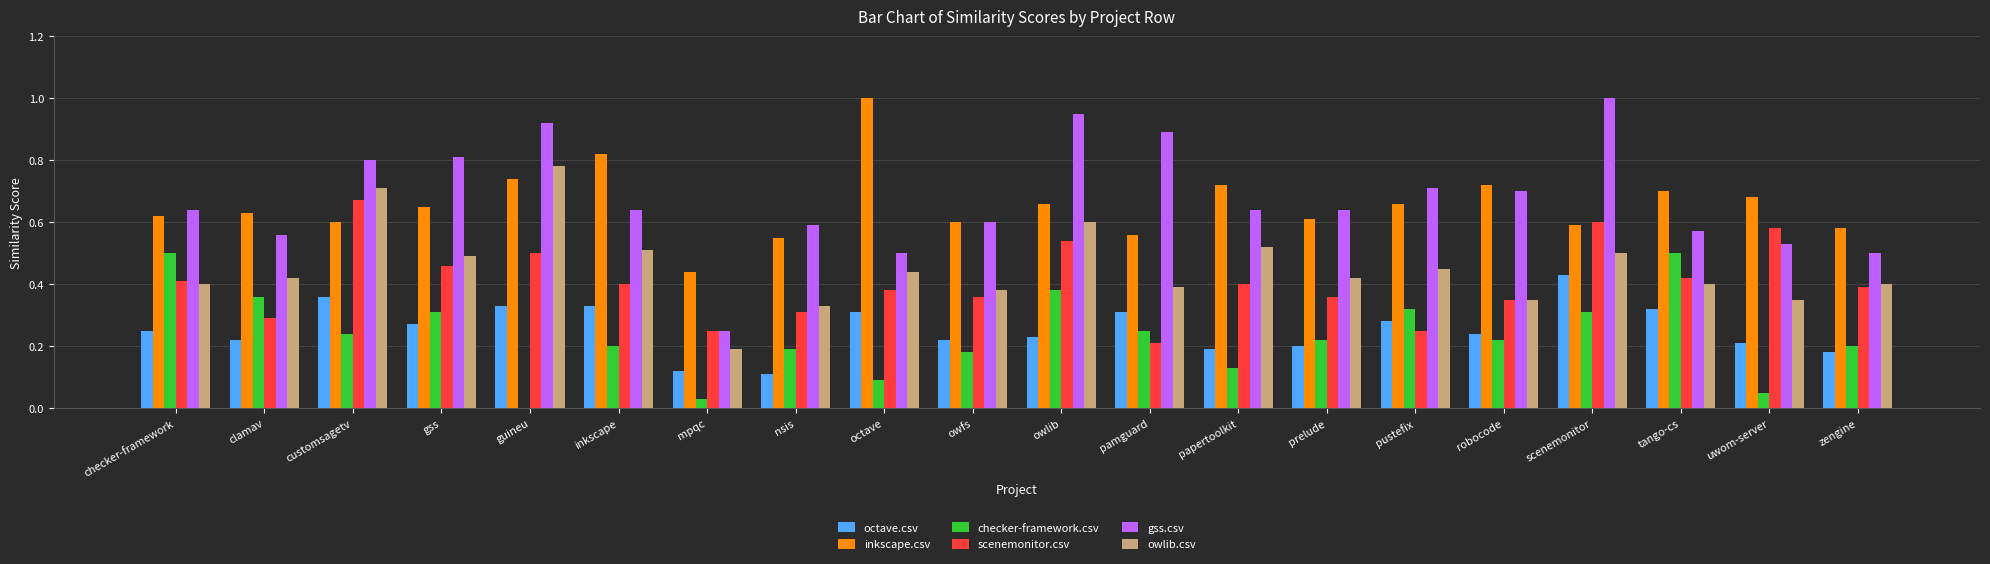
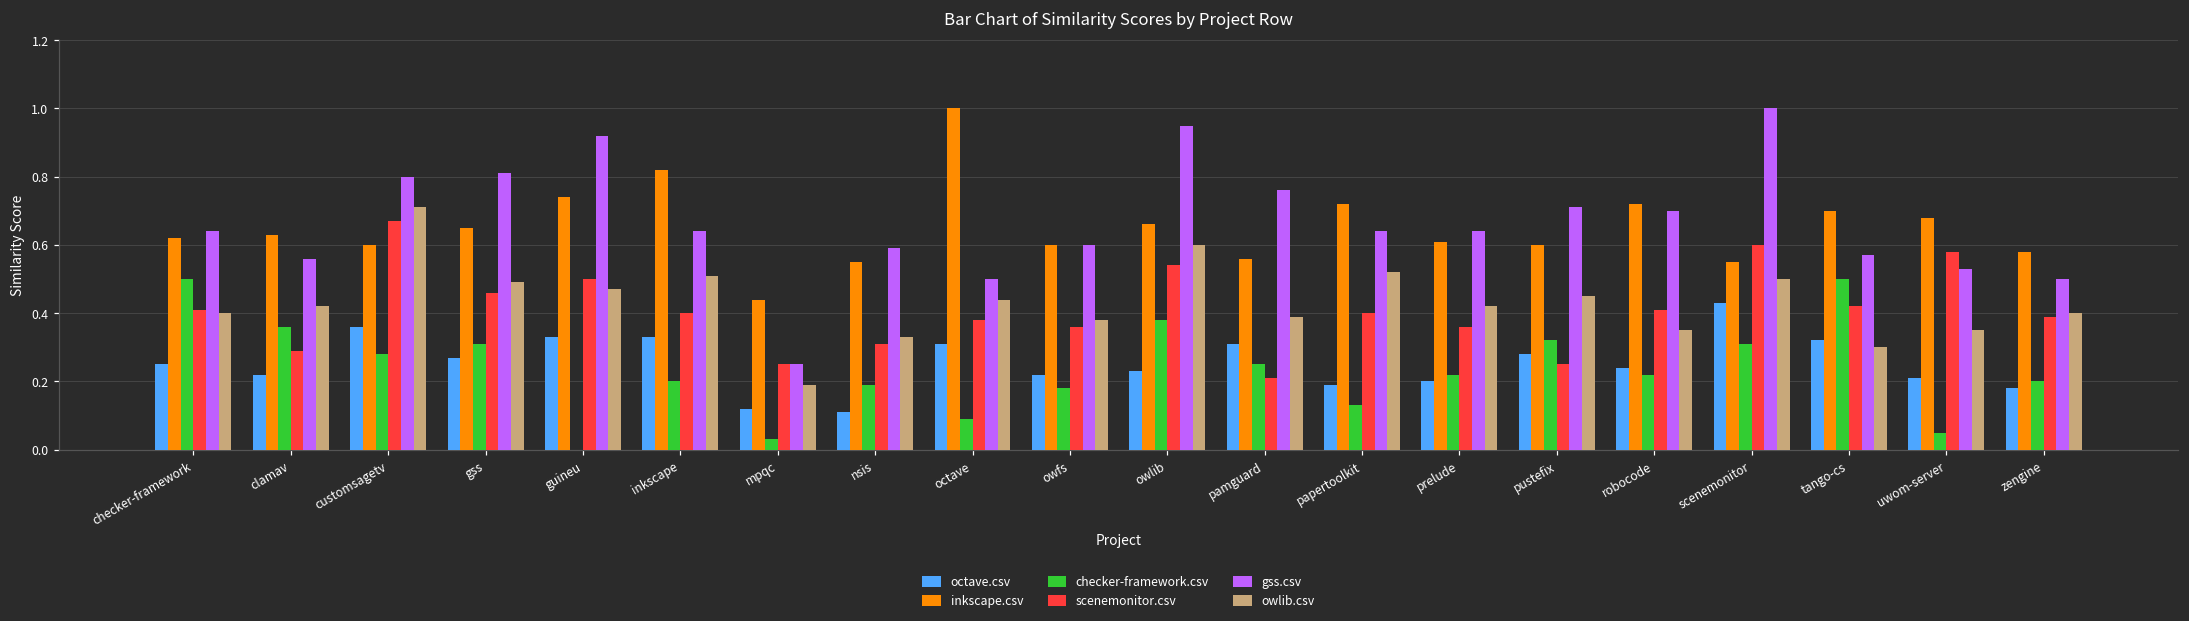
  {
    "octave.csv": {
      "checker-framework": 0.25,
      "clamav": 0.22,
      "customsagetv": 0.36,
      "gss": 0.27,
      "guineu": 0.33,
      "inkscape": 0.33,
      "mpqc": 0.12,
      "nsis": 0.11,
      "octave": 0.31,
      "owfs": 0.22,
      "owlib": 0.23,
      "pamguard": 0.31,
      "papertoolkit": 0.19,
      "prelude": 0.20,
      "pustefix": 0.28,
      "robocode": 0.24,
      "scenemonitor": 0.43,
      "tango-cs": 0.32,
      "uwom-server": 0.21,
      "zengine": 0.18
    },
    "inkscape.csv": {
      "checker-framework": 0.62,
      "clamav": 0.63,
      "customsagetv": 0.60,
      "gss": 0.65,
      "guineu": 0.74,
      "inkscape": 0.82,
      "mpqc": 0.44,
      "nsis": 0.55,
      "octave": 1.00,
      "owfs": 0.60,
      "owlib": 0.66,
      "pamguard": 0.56,
      "papertoolkit": 0.72,
      "prelude": 0.61,
-     "pustefix": 0.66,
+     "pustefix": 0.60,
      "robocode": 0.72,
-     "scenemonitor": 0.59,
+     "scenemonitor": 0.55,
      "tango-cs": 0.70,
      "uwom-server": 0.68,
      "zengine": 0.58
    },
    "checker-framework.csv": {
      "checker-framework": 0.50,
      "clamav": 0.36,
-     "customsagetv": 0.24,
+     "customsagetv": 0.28,
      "gss": 0.31,
      "guineu": 0.00,
      "inkscape": 0.20,
      "mpqc": 0.03,
      "nsis": 0.19,
      "octave": 0.09,
      "owfs": 0.18,
      "owlib": 0.38,
      "pamguard": 0.25,
      "papertoolkit": 0.13,
      "prelude": 0.22,
      "pustefix": 0.32,
      "robocode": 0.22,
      "scenemonitor": 0.31,
      "tango-cs": 0.50,
      "uwom-server": 0.05,
      "zengine": 0.20
    },
    "scenemonitor.csv": {
      "checker-framework": 0.41,
      "clamav": 0.29,
      "customsagetv": 0.67,
      "gss": 0.46,
      "guineu": 0.50,
      "inkscape": 0.40,
      "mpqc": 0.25,
      "nsis": 0.31,
      "octave": 0.38,
      "owfs": 0.36,
      "owlib": 0.54,
      "pamguard": 0.21,
      "papertoolkit": 0.40,
      "prelude": 0.36,
      "pustefix": 0.25,
-     "robocode": 0.35,
+     "robocode": 0.41,
      "scenemonitor": 0.60,
      "tango-cs": 0.42,
      "uwom-server": 0.58,
      "zengine": 0.39
    },
    "gss.csv": {
      "checker-framework": 0.64,
      "clamav": 0.56,
      "customsagetv": 0.80,
      "gss": 0.81,
      "guineu": 0.92,
      "inkscape": 0.64,
      "mpqc": 0.25,
      "nsis": 0.59,
      "octave": 0.50,
      "owfs": 0.60,
      "owlib": 0.95,
-     "pamguard": 0.89,
+     "pamguard": 0.76,
      "papertoolkit": 0.64,
      "prelude": 0.64,
      "pustefix": 0.71,
      "robocode": 0.70,
      "scenemonitor": 1.00,
      "tango-cs": 0.57,
      "uwom-server": 0.53,
      "zengine": 0.50
    },
    "owlib.csv": {
      "checker-framework": 0.40,
      "clamav": 0.42,
      "customsagetv": 0.71,
      "gss": 0.49,
-     "guineu": 0.78,
+     "guineu": 0.47,
      "inkscape": 0.51,
      "mpqc": 0.19,
      "nsis": 0.33,
      "octave": 0.44,
      "owfs": 0.38,
      "owlib": 0.60,
      "pamguard": 0.39,
      "papertoolkit": 0.52,
      "prelude": 0.42,
      "pustefix": 0.45,
      "robocode": 0.35,
      "scenemonitor": 0.50,
-     "tango-cs": 0.4,
+     "tango-cs": 0.3,
      "uwom-server": 0.35,
      "zengine": 0.40
    }
  }
